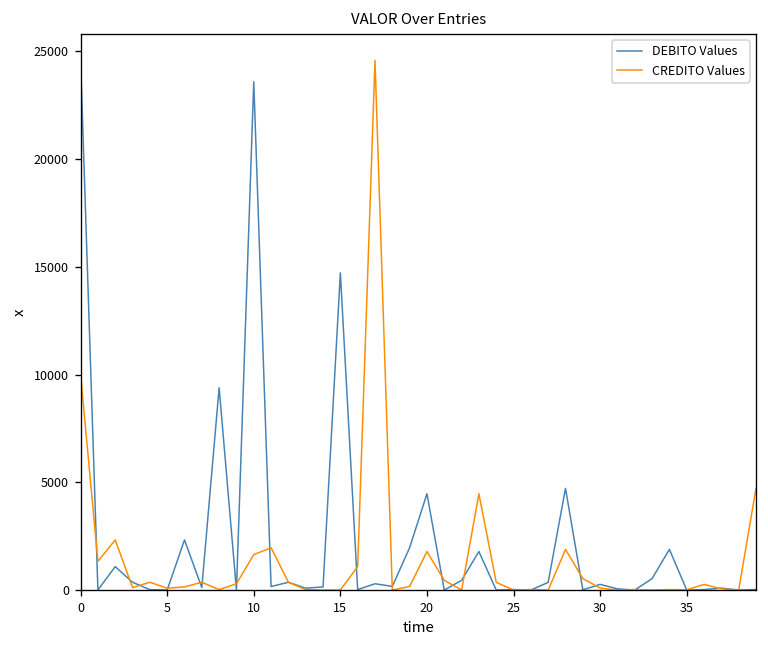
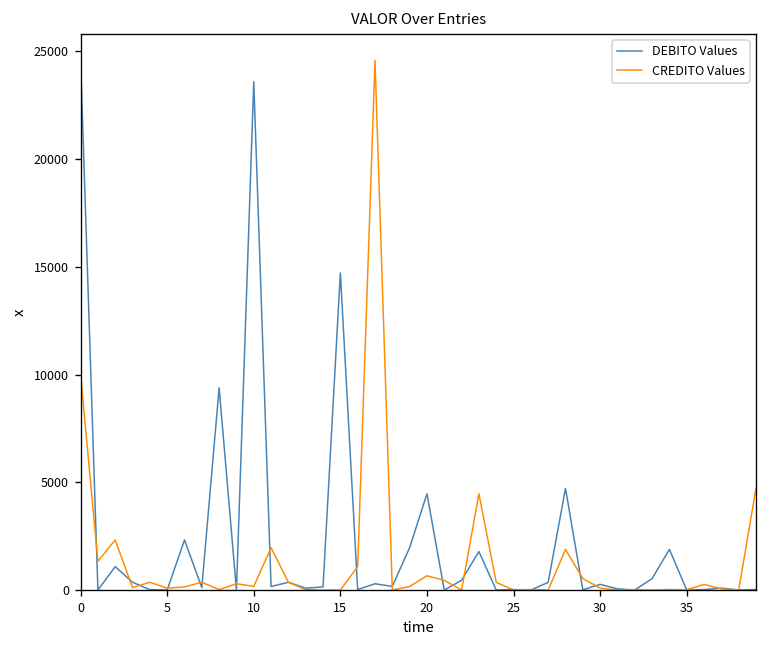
  {
    "DEBITO Values": {
      "0": 24600,
      "10": 23600,
      "15": 14700,
      "20": 4500,
      "30": 300
    },
    "CREDITO Values": {
      "0": 10000,
-     "10": 1600,
+     "10": 200,
      "15": 0,
-     "20": 1800,
+     "20": 700,
      "30": 100
    }
  }
